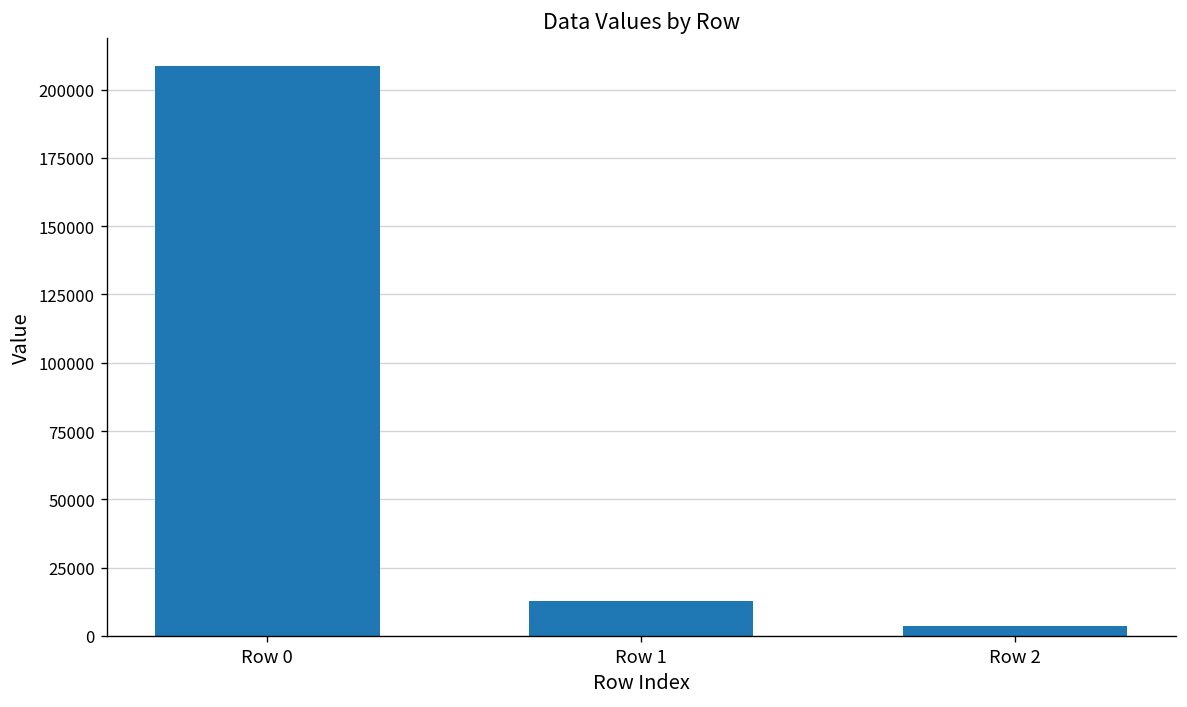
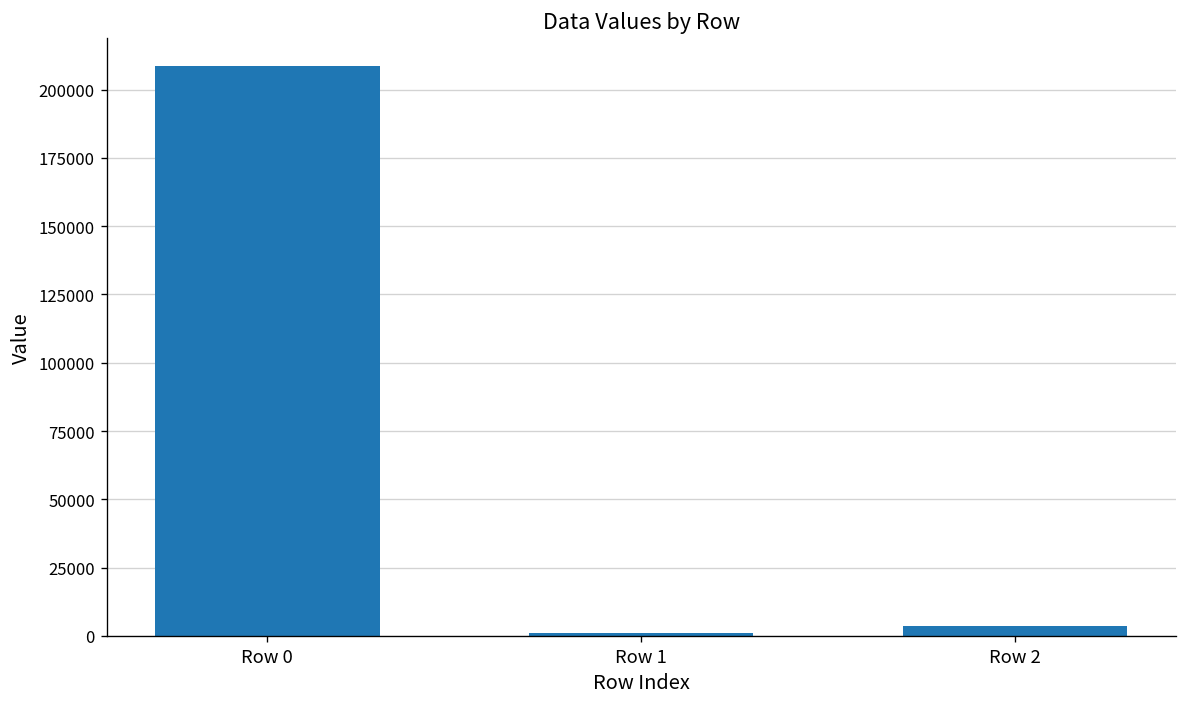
  {
    "Row 0": 209000,
-   "Row 1": 13000,
+   "Row 1": 1000,
    "Row 2": 4000
  }
